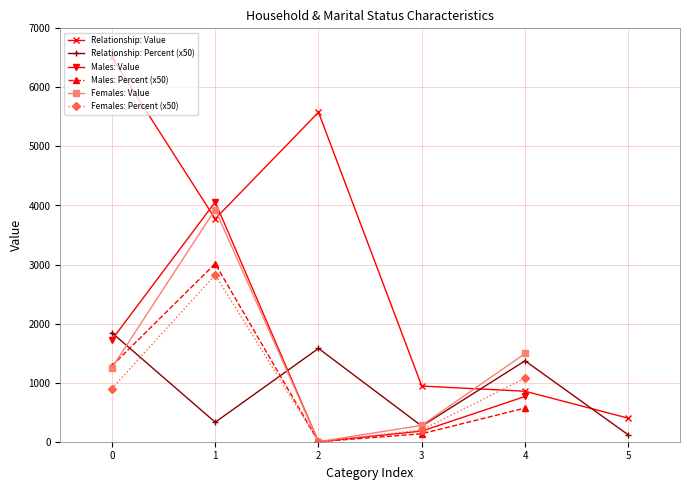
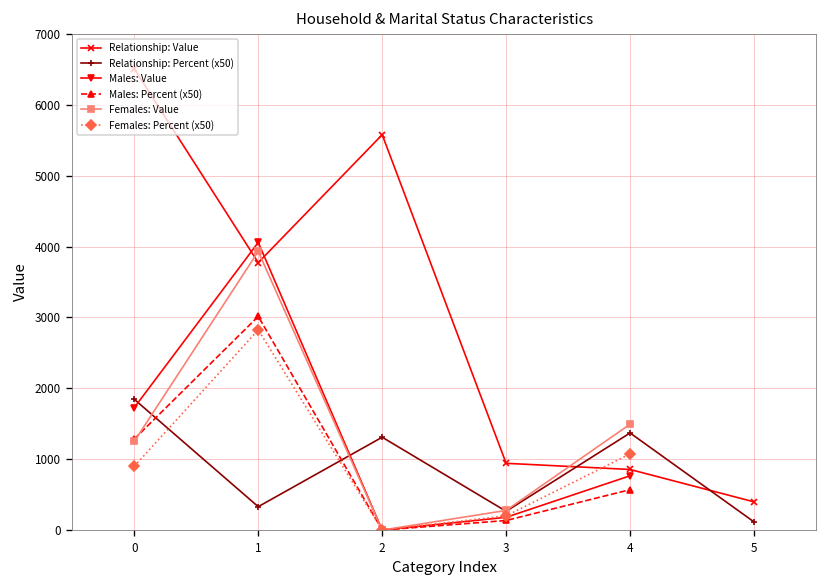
  {
    "Relationship: Percent (x50)": {
      "0": 1800,
      "1": 300,
-     "2": 1600,
+     "2": 1300,
      "4": 1400,
      "5": 100
    }
  }
